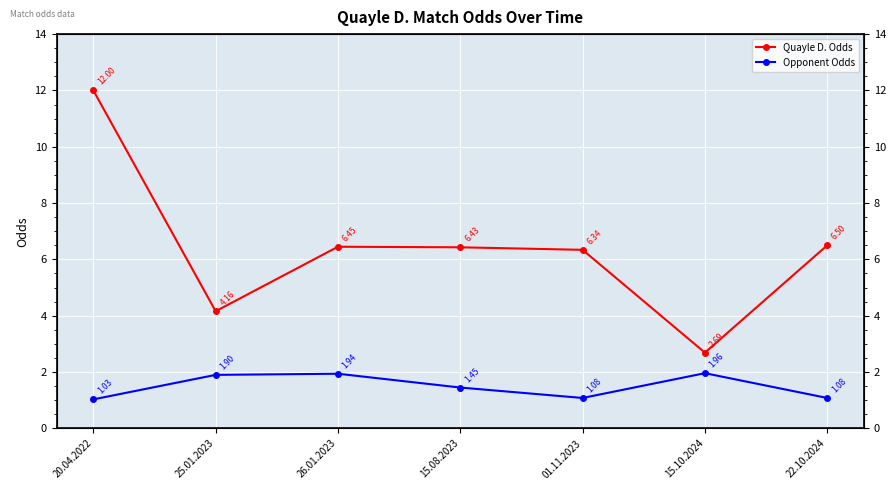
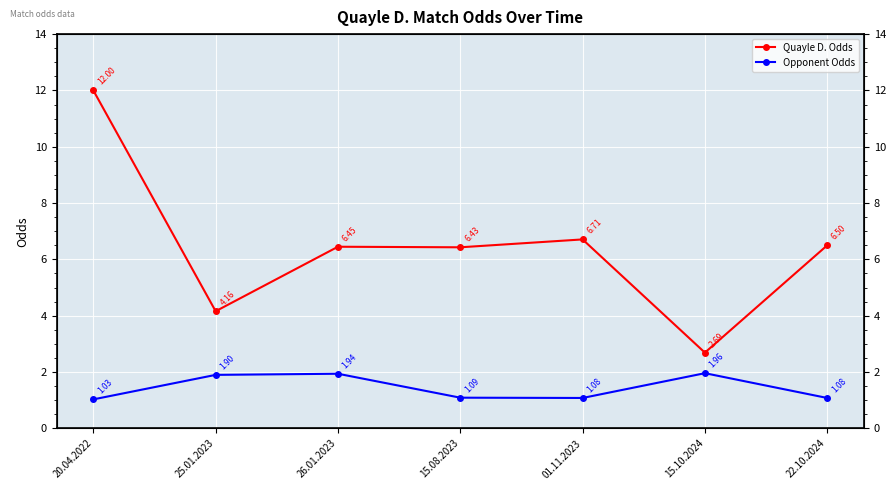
  {
    "Quayle D. Odds": {
      "20.04.2022": 12.00,
      "25.01.2023": 4.16,
      "26.01.2023": 6.45,
      "15.08.2023": 6.43,
-     "01.11.2023": 6.34,
+     "01.11.2023": 6.71,
      "15.10.2024": 2.69,
      "22.10.2024": 6.50
    },
    "Opponent Odds": {
      "20.04.2022": 1.03,
      "25.01.2023": 1.90,
      "26.01.2023": 1.94,
-     "15.08.2023": 1.45,
+     "15.08.2023": 1.09,
      "01.11.2023": 1.08,
      "15.10.2024": 1.96,
      "22.10.2024": 1.08
    }
  }
